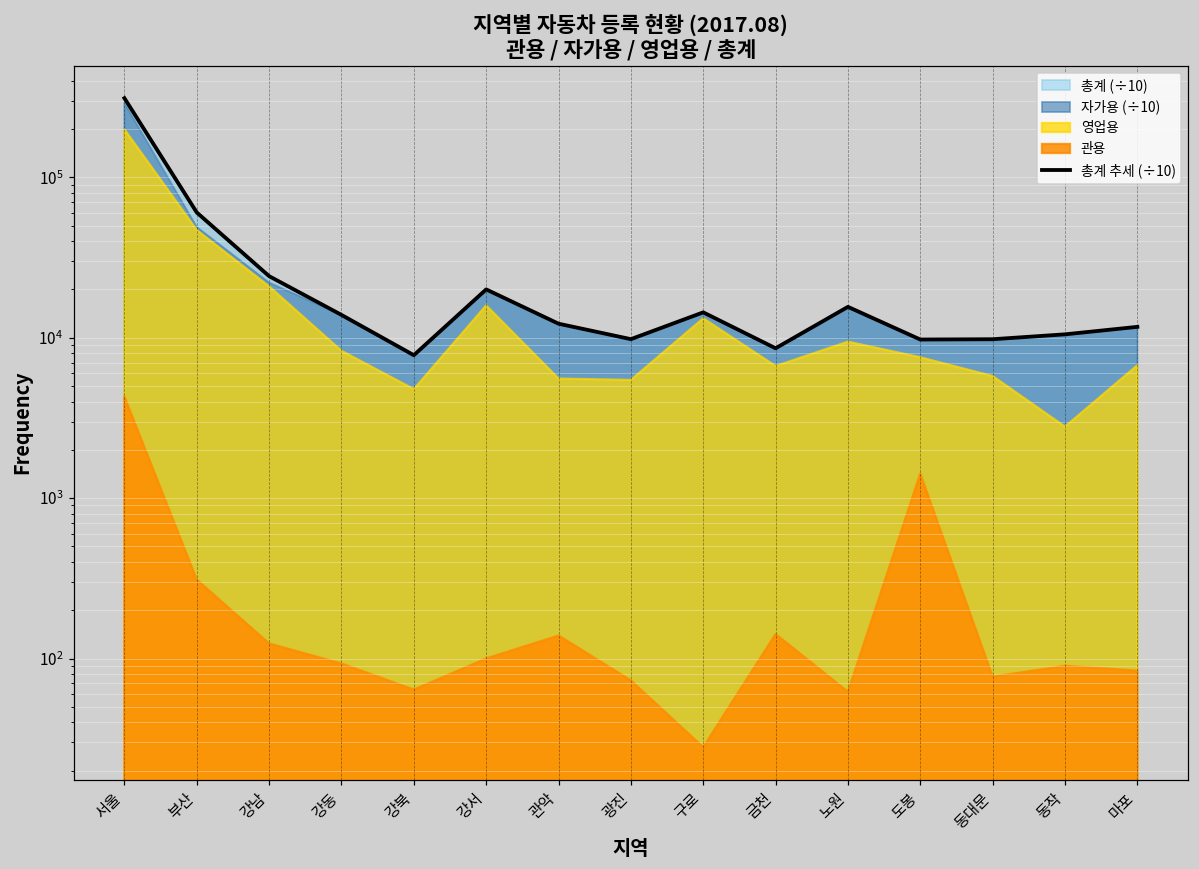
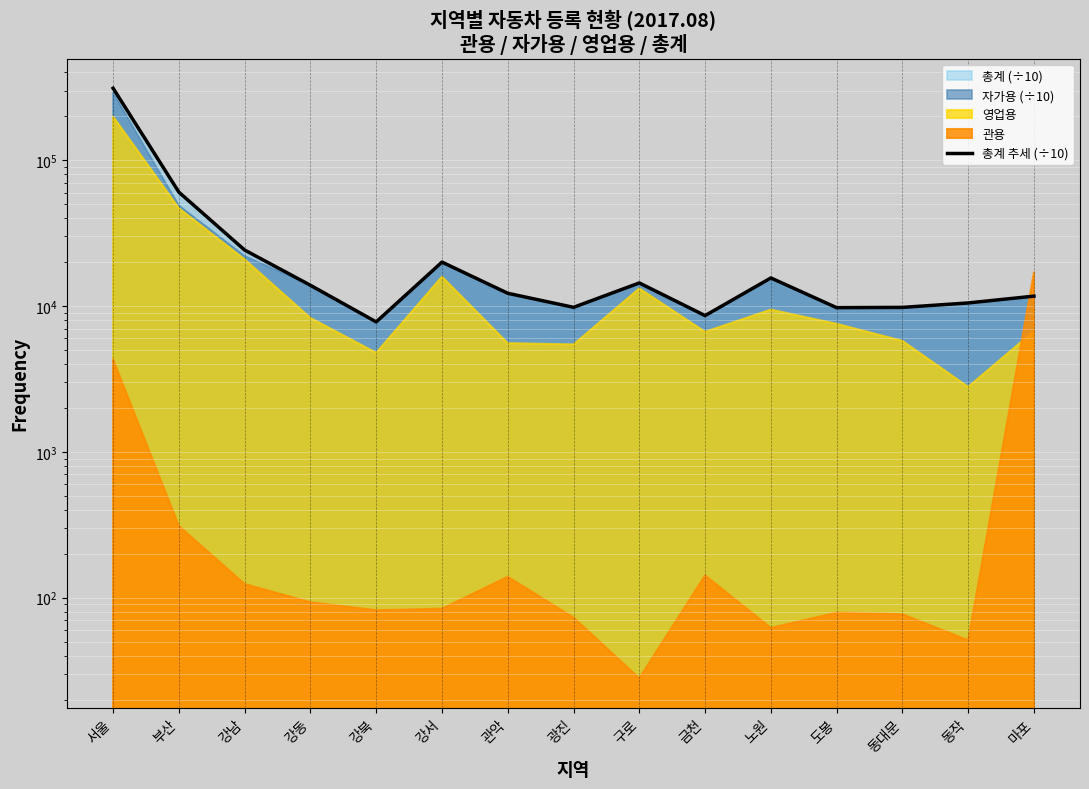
  {
    "총계 (÷10)": {
      "서울": 310000,
      "부산": 60000,
      "강남": 24000
    },
    "자가용 (÷10)": {
      "서울": 290000,
      "부산": 49000,
      "강남": 22000
    },
    "영업용": {
      "서울": 200000,
      "부산": 47000,
      "강남": 21000,
      "강동": 8000,
      "강북": 4800,
      "강서": 16000,
      "관악": 5600,
      "광진": 5500,
      "구로": 13000,
      "금천": 7000,
      "노원": 9000,
      "도봉": 8000,
      "동대문": 5800,
      "동작": 2800,
      "마포": 7000
    },
    "관용": {
      "서울": 4300,
      "부산": 310,
      "강남": 120,
      "강동": 90,
-     "강북": 60,
-     "강서": 100,
+     "강북": 80,
+     "강서": 80,
      "관악": 140,
      "광진": 70,
      "구로": 28,
      "금천": 140,
      "노원": 62,
-     "도봉": 1400,
+     "도봉": 80,
      "동대문": 80,
-     "동작": 90,
-     "마포": 80
+     "동작": 51,
+     "마포": 17000
    }
  }
